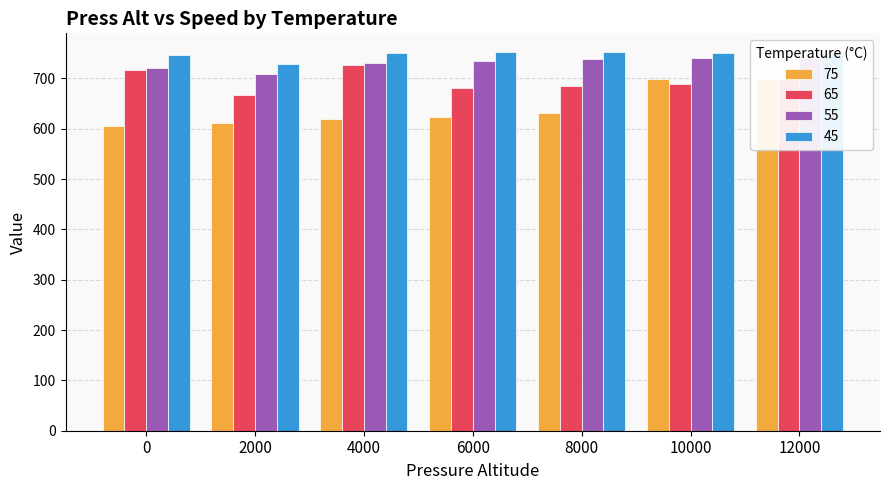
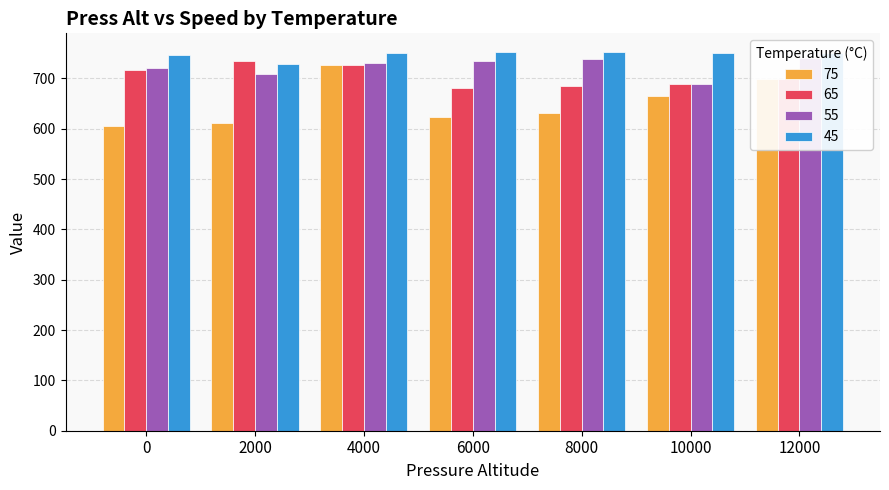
  {
    "75": {
      "0": 610,
      "2000": 610,
-     "4000": 620,
+     "4000": 730,
      "6000": 620,
      "8000": 630,
-     "10000": 700
+     "10000": 670
    },
    "65": {
      "0": 720,
-     "2000": 670,
+     "2000": 730,
      "4000": 730,
      "6000": 680,
      "8000": 680,
      "10000": 690
    },
    "55": {
      "0": 720,
      "2000": 710,
      "4000": 730,
      "6000": 730,
      "8000": 740,
-     "10000": 740
+     "10000": 690
    },
    "45": {
      "0": 750,
      "2000": 730,
      "4000": 750,
      "6000": 750,
      "8000": 750,
      "10000": 750
    }
  }
